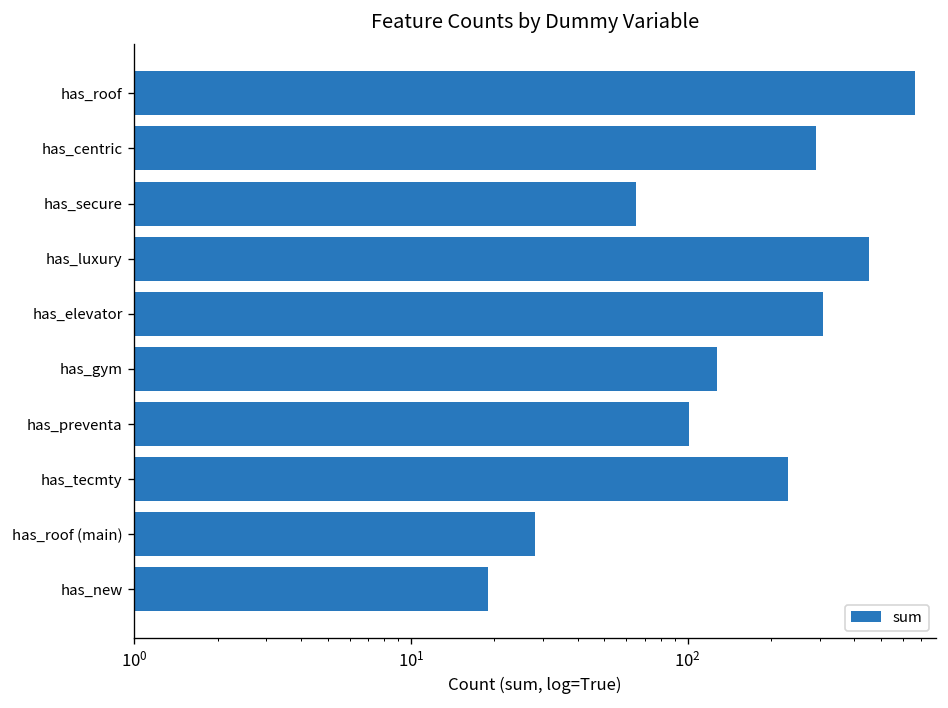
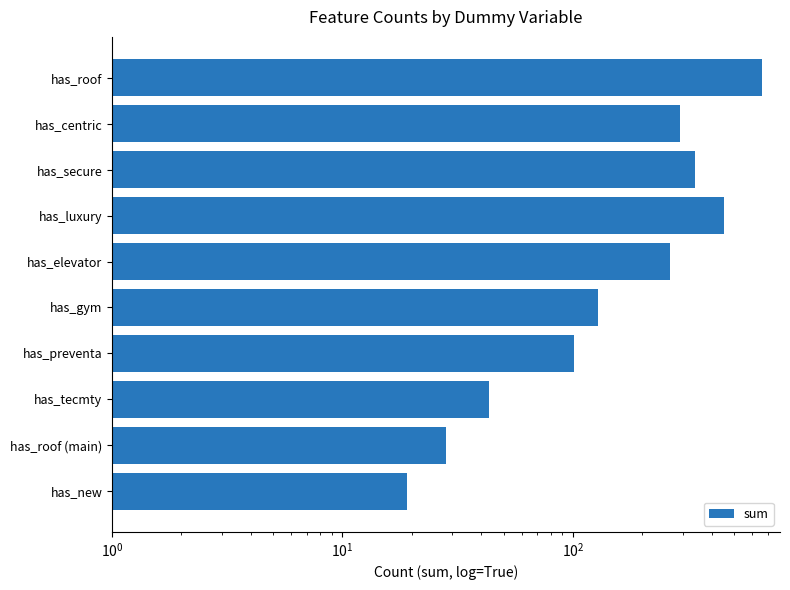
  {
    "has_roof": 660,
    "has_centric": 290,
-   "has_secure": 65,
+   "has_secure": 340,
    "has_luxury": 450,
-   "has_elevator": 310,
+   "has_elevator": 260,
    "has_gym": 130,
    "has_preventa": 100,
-   "has_tecmty": 230,
+   "has_tecmty": 43,
    "has_roof (main)": 28,
    "has_new": 19
  }
